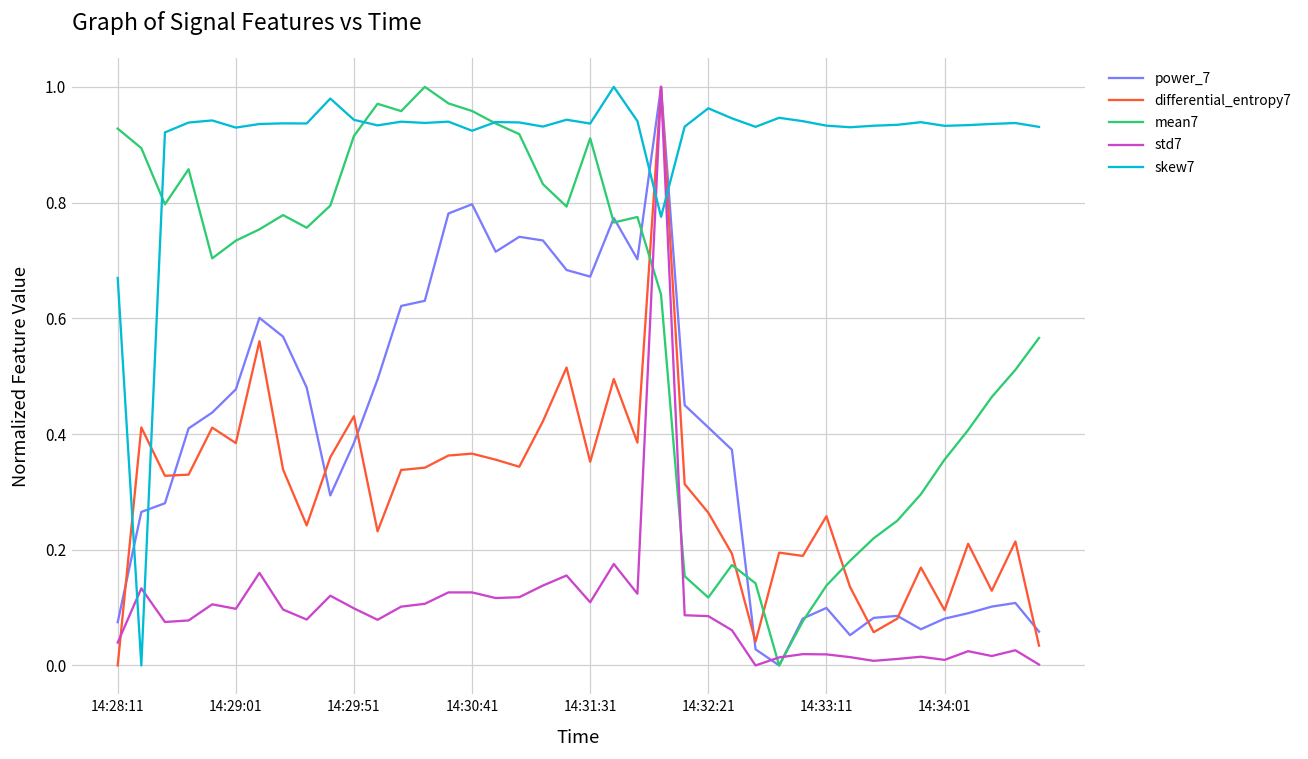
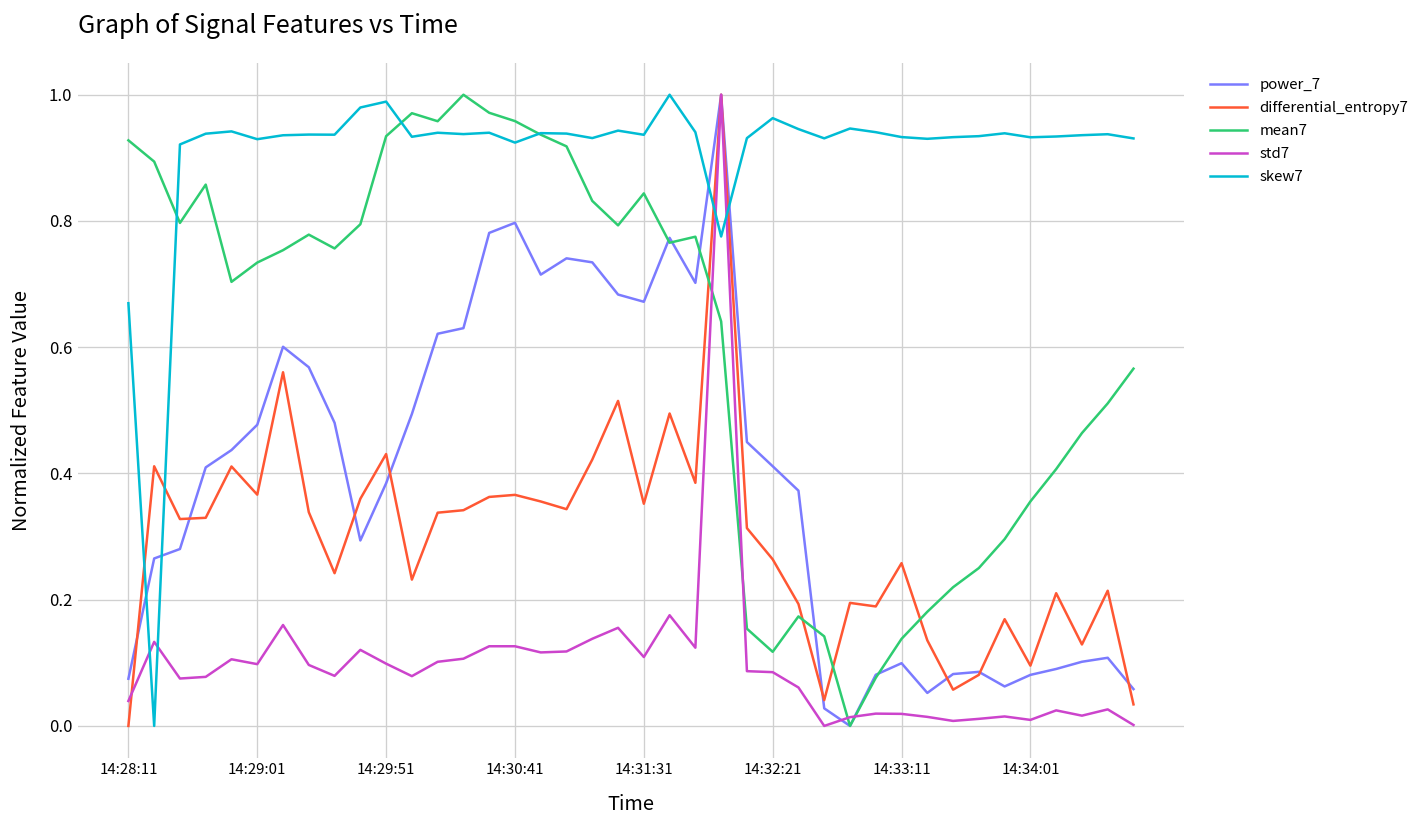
  {
    "power_7": {
      "14:28:11": 0.07,
      "14:29:01": 0.48,
      "14:29:51": 0.38,
      "14:30:41": 0.80,
      "14:31:31": 0.67,
      "14:32:21": 0.41,
      "14:33:11": 0.10,
      "14:34:01": 0.08
    },
    "differential_entropy7": {
      "14:28:11": 0.00,
-     "14:29:01": 0.38,
+     "14:29:01": 0.37,
      "14:29:51": 0.43,
      "14:30:41": 0.37,
      "14:31:31": 0.35,
      "14:32:21": 0.26,
      "14:33:11": 0.26,
      "14:34:01": 0.10
    },
    "mean7": {
      "14:28:11": 0.93,
      "14:29:01": 0.73,
-     "14:29:51": 0.92,
+     "14:29:51": 0.93,
      "14:30:41": 0.96,
-     "14:31:31": 0.91,
+     "14:31:31": 0.84,
      "14:32:21": 0.12,
      "14:33:11": 0.14,
      "14:34:01": 0.36
    },
    "std7": {
      "14:28:11": 0.04,
      "14:29:01": 0.10,
      "14:29:51": 0.10,
      "14:30:41": 0.13,
      "14:31:31": 0.11,
      "14:32:21": 0.09,
      "14:33:11": 0.02,
      "14:34:01": 0.01
    },
    "skew7": {
      "14:28:11": 0.67,
      "14:29:01": 0.93,
-     "14:29:51": 0.94,
+     "14:29:51": 0.99,
      "14:30:41": 0.92,
      "14:31:31": 0.94,
      "14:32:21": 0.96,
      "14:33:11": 0.93,
      "14:34:01": 0.93
    }
  }
